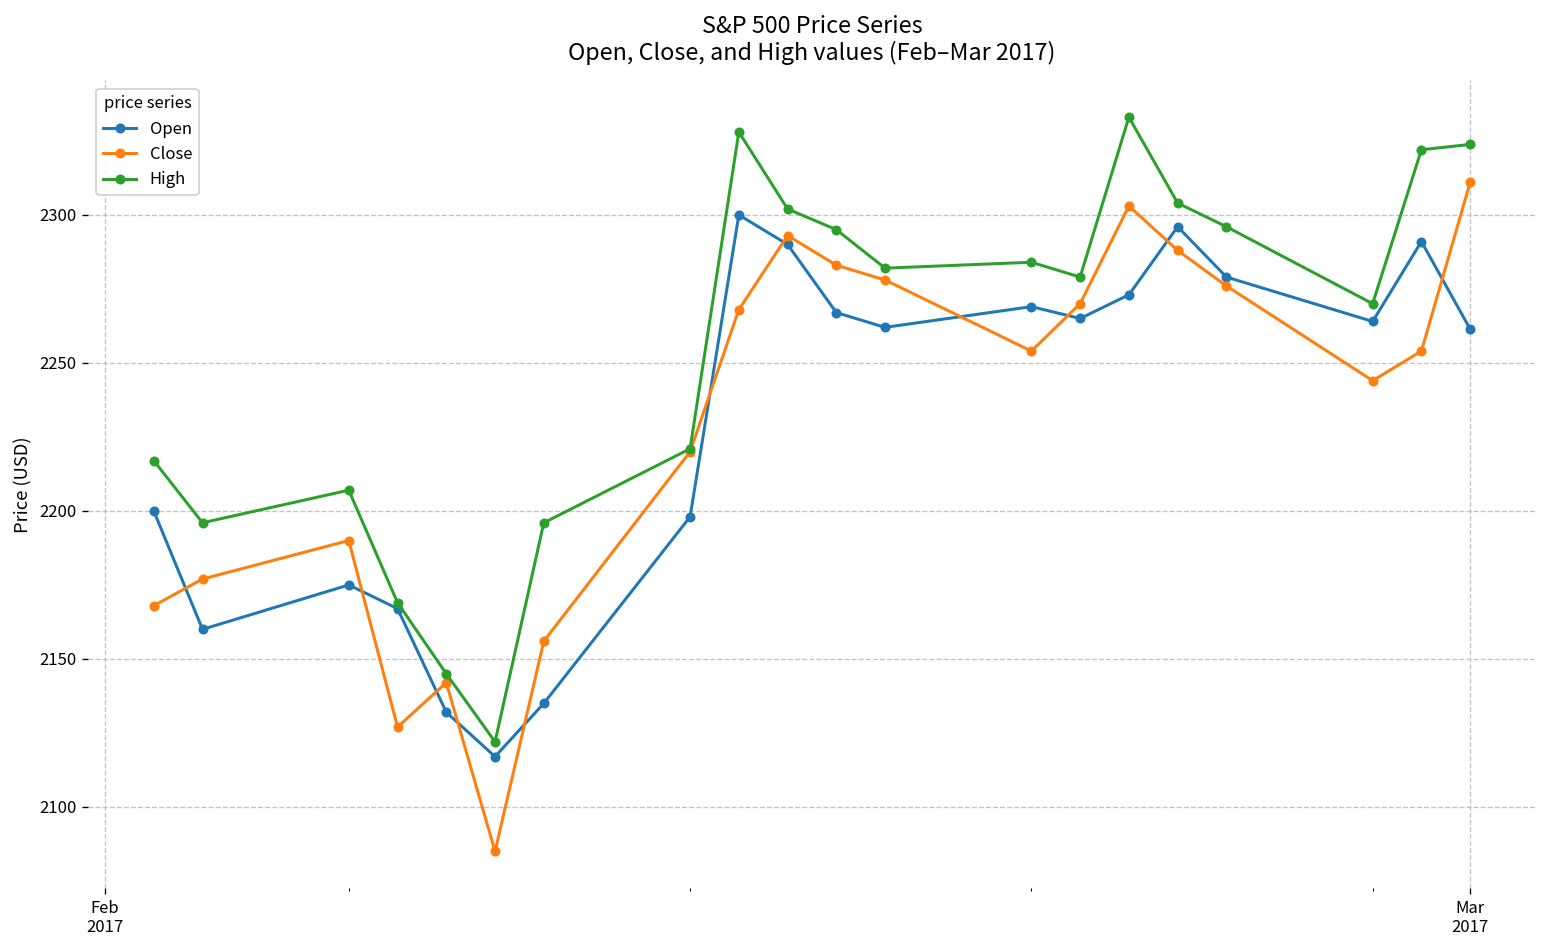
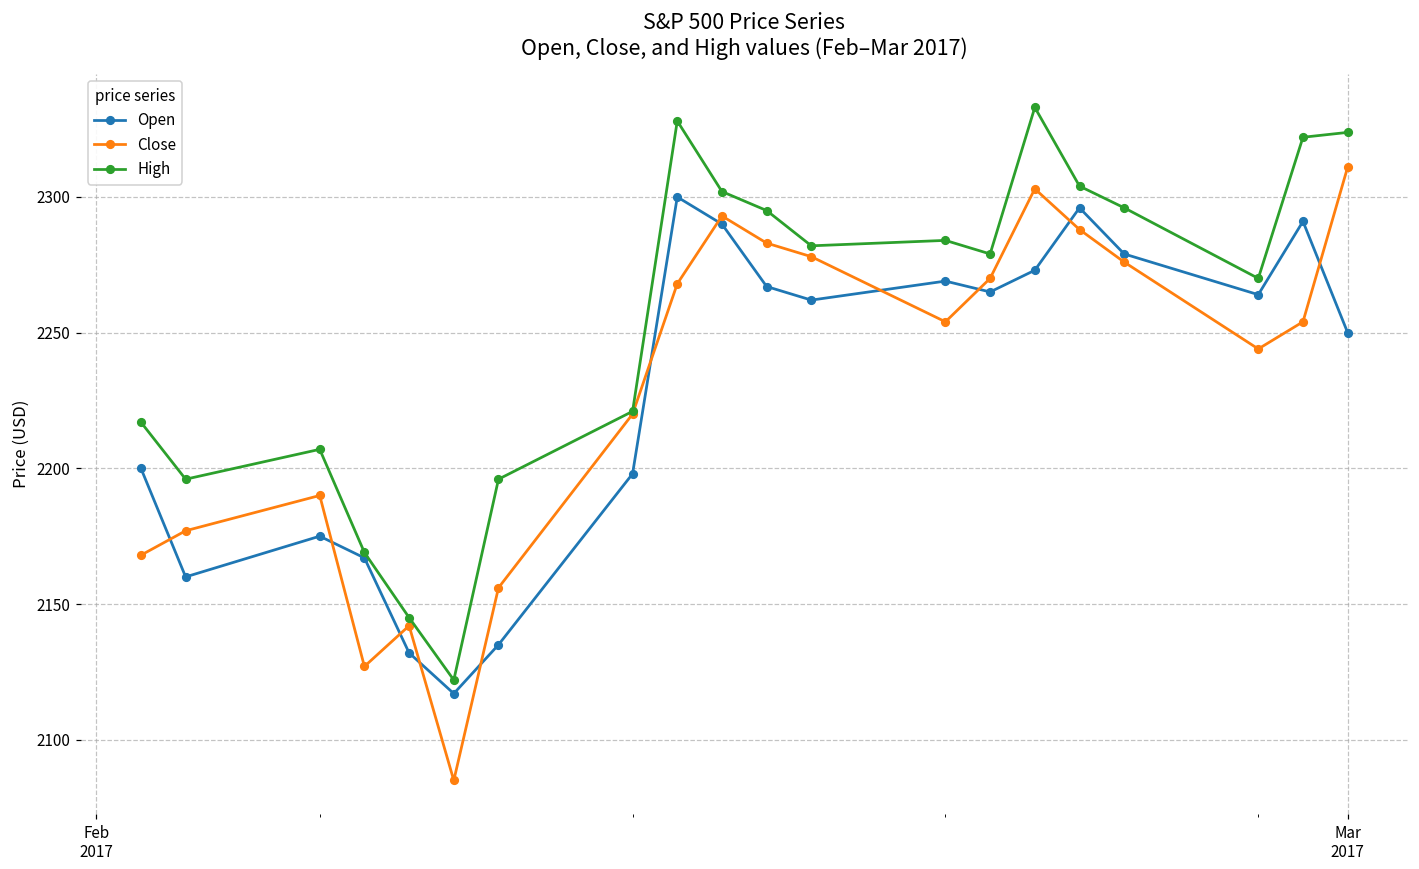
  {
    "Open": {
-     "Mar 2017": 2261
+     "Mar 2017": 2250
    },
    "Close": {
      "Mar 2017": 2311
    },
    "High": {
      "Mar 2017": 2324
    }
  }
